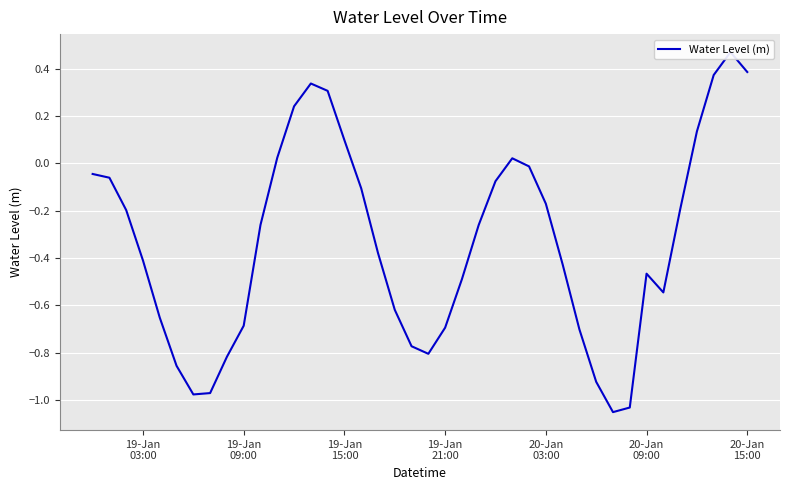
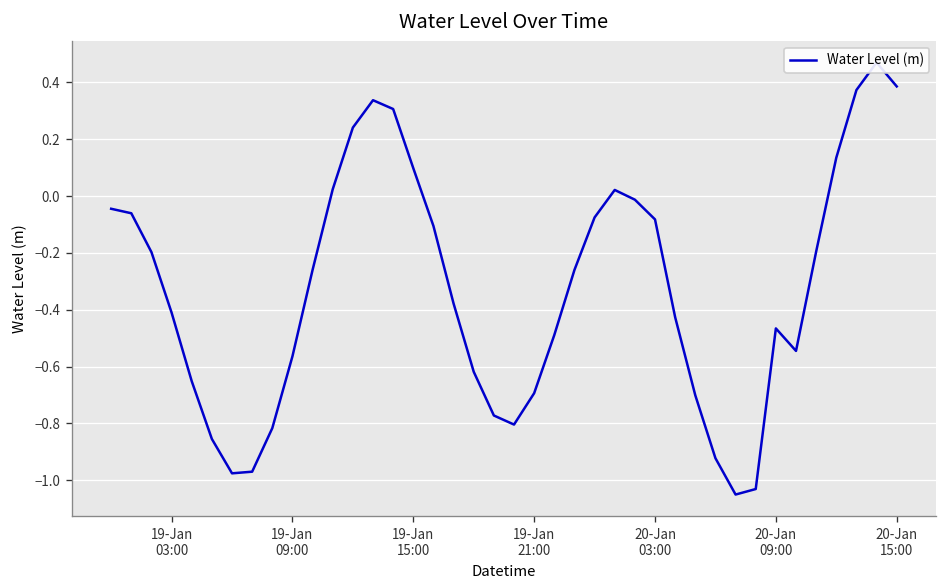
  {
    "19-Jan 03:00": -0.41,
-   "19-Jan 09:00": -0.69,
+   "19-Jan 09:00": -0.56,
    "19-Jan 15:00": 0.10,
    "19-Jan 21:00": -0.69,
-   "20-Jan 03:00": -0.17,
+   "20-Jan 03:00": -0.08,
    "20-Jan 09:00": -0.47,
    "20-Jan 15:00": 0.39
  }
